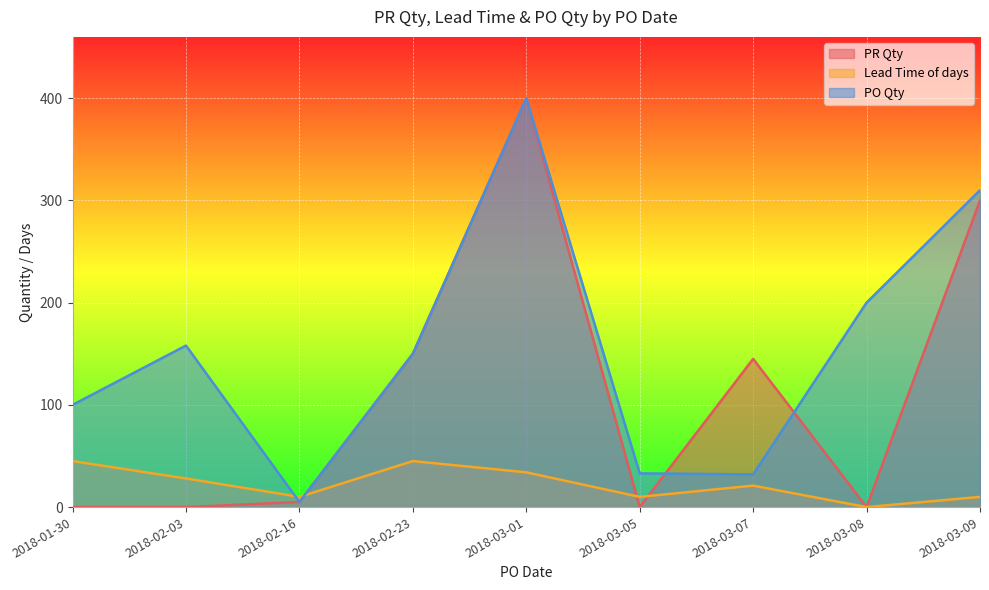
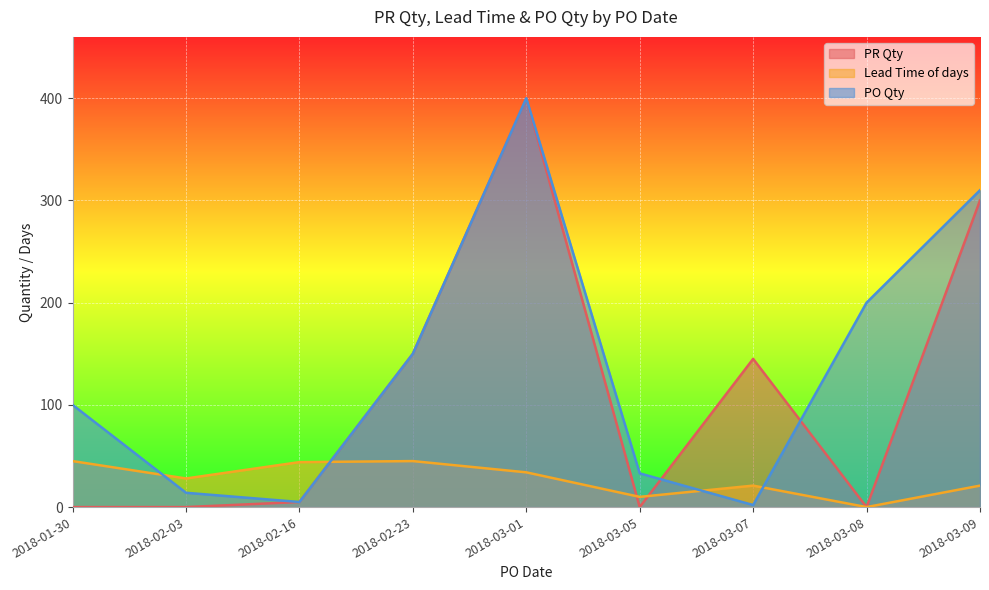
  {
    "PR Qty": {
      "2018-01-30": 0,
      "2018-02-03": 0,
      "2018-03-05": 0,
      "2018-03-07": 145,
      "2018-03-09": 300
    },
    "Lead Time of days": {
      "2018-01-30": 45,
      "2018-02-03": 28,
-     "2018-02-16": 10,
+     "2018-02-16": 44,
      "2018-02-23": 45,
      "2018-03-01": 34,
      "2018-03-05": 10,
      "2018-03-07": 21,
-     "2018-03-09": 10
+     "2018-03-09": 21
    },
    "PO Qty": {
      "2018-01-30": 100,
-     "2018-02-03": 158,
+     "2018-02-03": 14,
      "2018-03-05": 33,
-     "2018-03-07": 32,
+     "2018-03-07": 2,
      "2018-03-08": 200,
      "2018-03-09": 310
    }
  }
